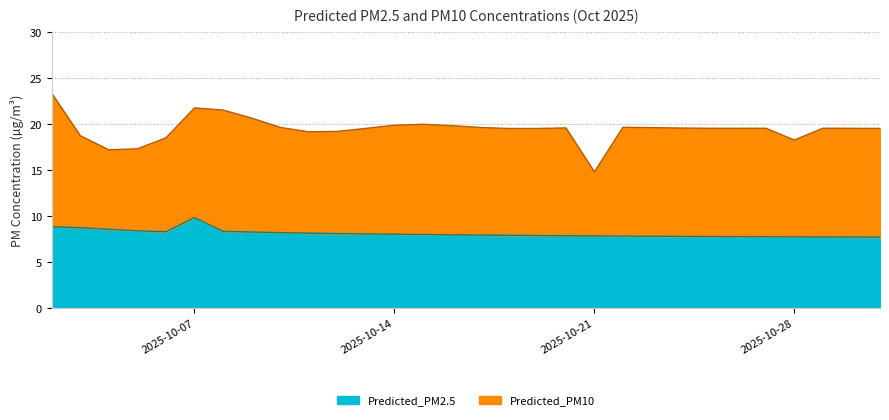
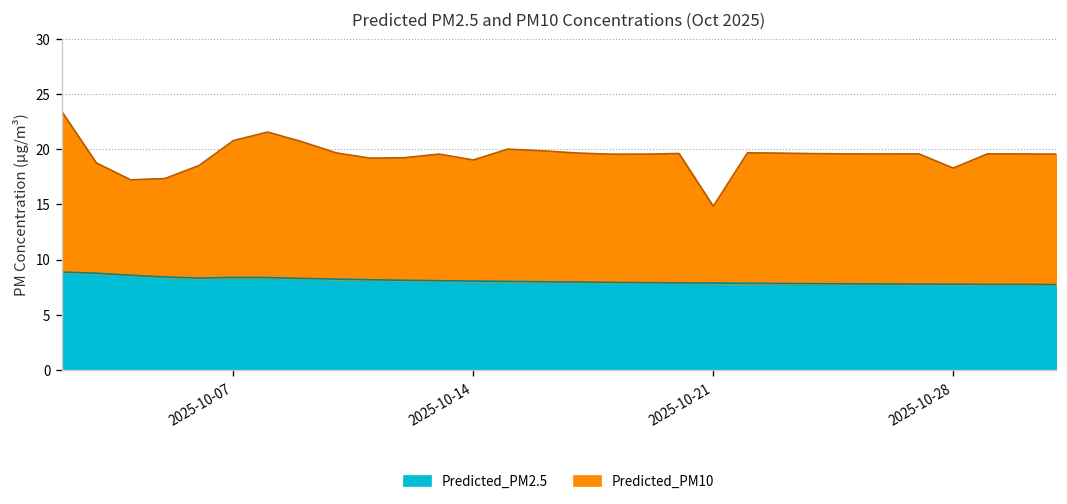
  {
    "Predicted_PM2.5": {
-     "2025-10-07": 10,
+     "2025-10-07": 8,
      "2025-10-14": 8,
      "2025-10-21": 8,
      "2025-10-28": 8
    },
    "Predicted_PM10": {
-     "2025-10-07": 22,
-     "2025-10-14": 20,
+     "2025-10-07": 21,
+     "2025-10-14": 19,
      "2025-10-21": 15,
      "2025-10-28": 18
    }
  }
